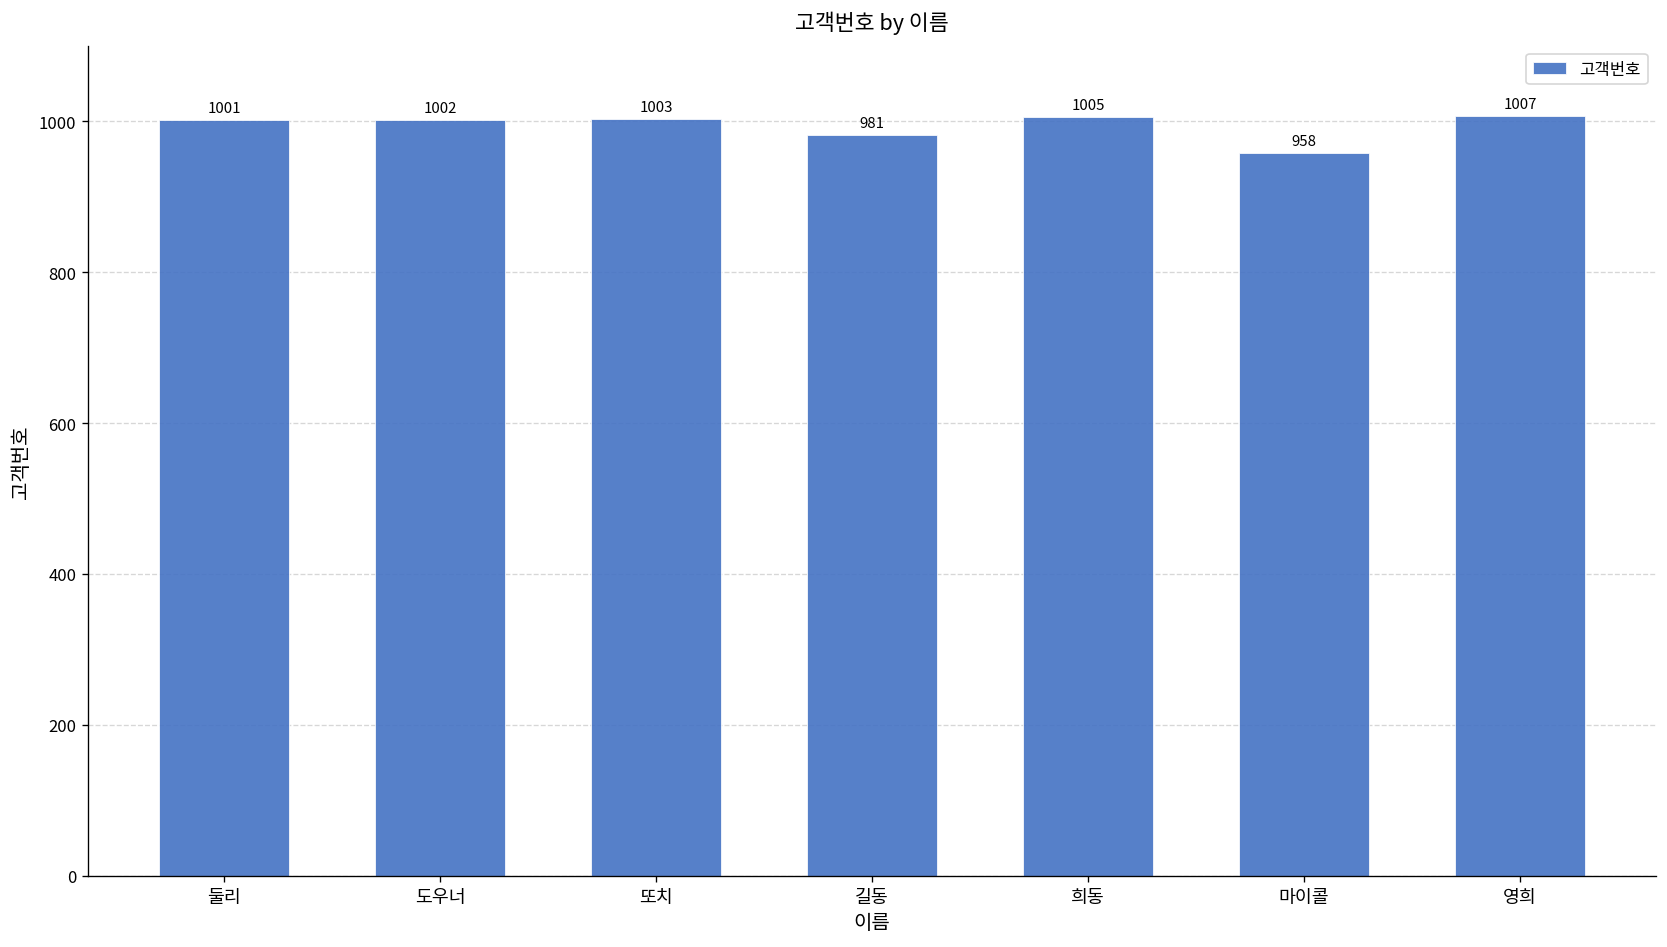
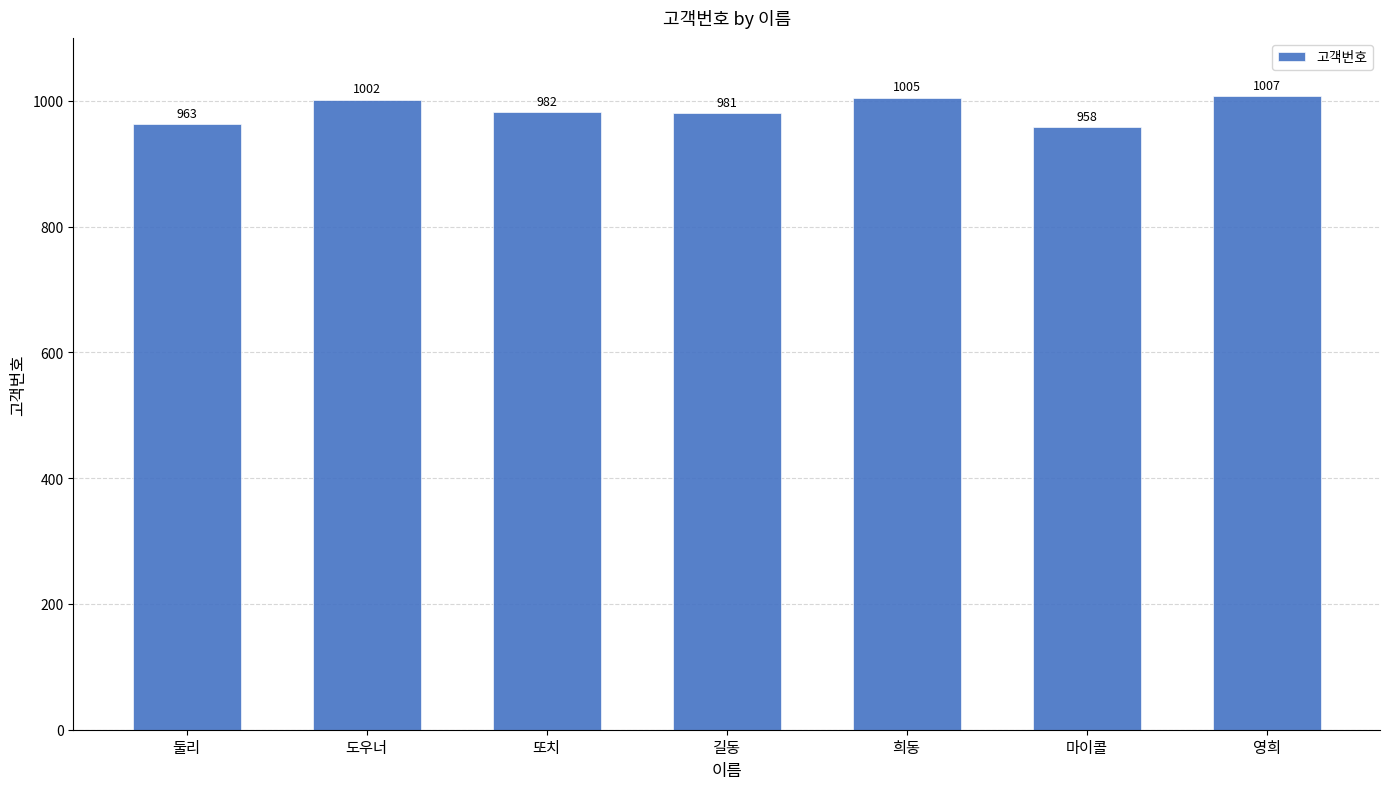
  {
-   "둘리": 1001,
+   "둘리": 963,
    "도우너": 1002,
-   "또치": 1003,
+   "또치": 982,
    "길동": 981,
    "희동": 1005,
    "마이콜": 958,
    "영희": 1007
  }
